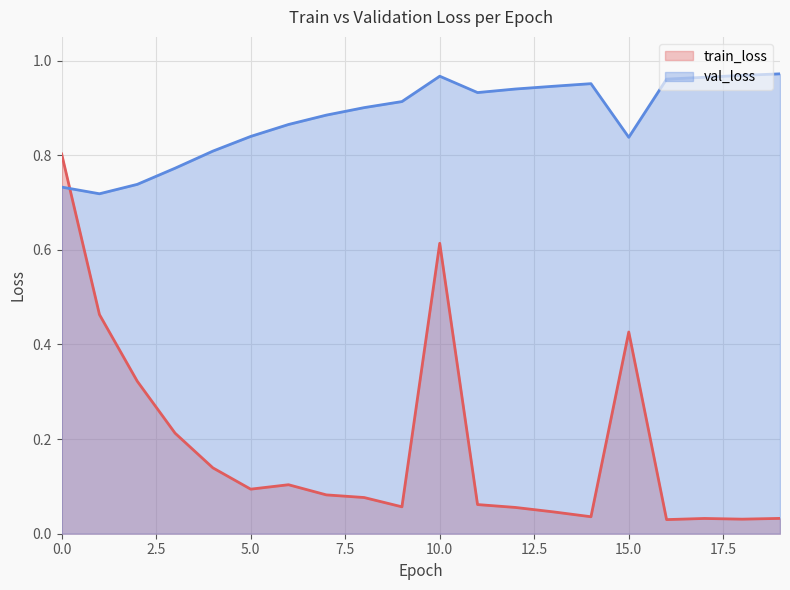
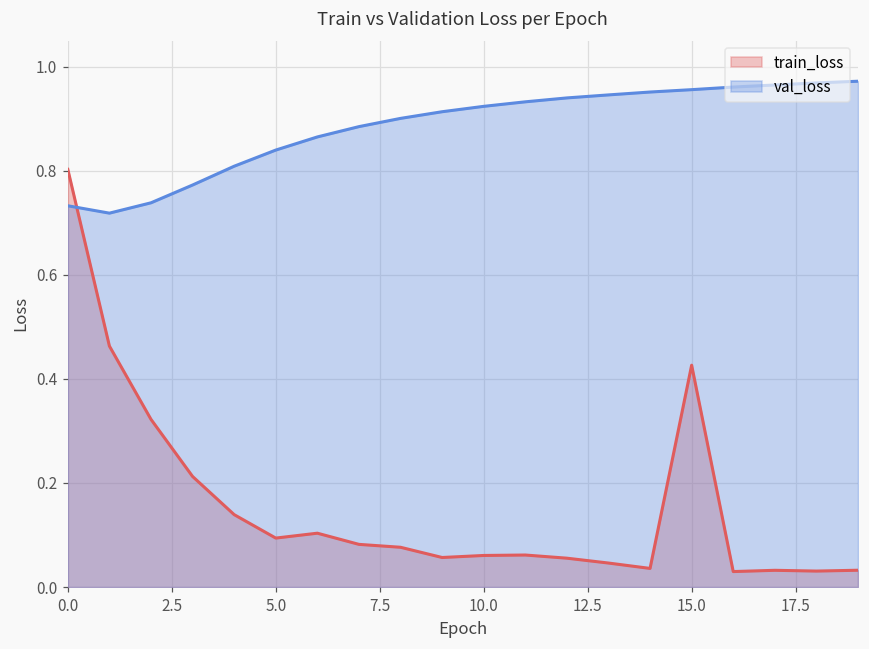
  {
    "train_loss": {
      "0.0": 0.80,
      "5.0": 0.09,
-     "10.0": 0.61,
+     "10.0": 0.06,
      "15.0": 0.43
    },
    "val_loss": {
      "0.0": 0.73,
      "5.0": 0.84,
-     "10.0": 0.97,
-     "15.0": 0.84
+     "10.0": 0.92,
+     "15.0": 0.96
    }
  }
